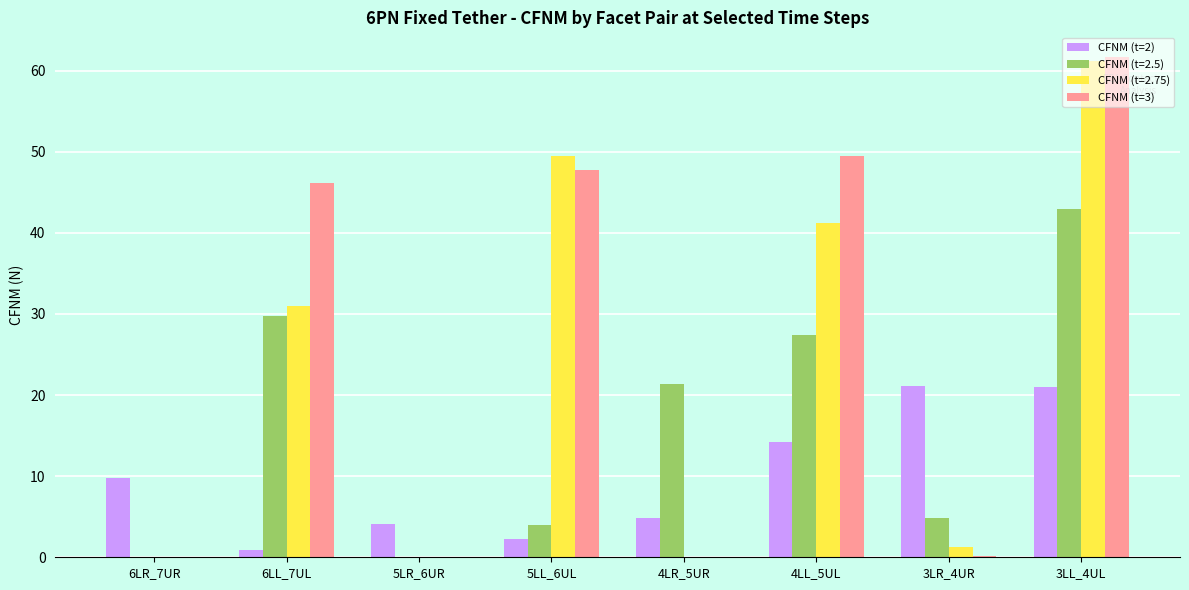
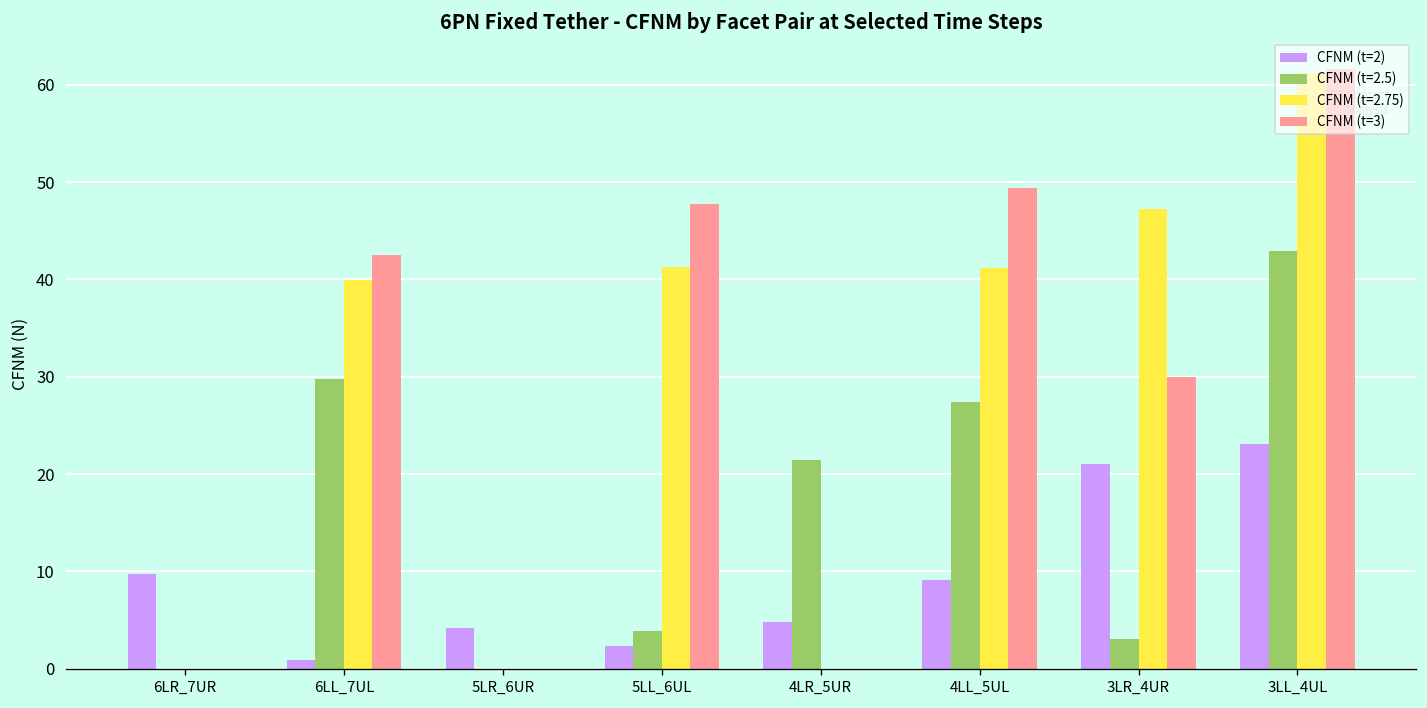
  {
    "CFNM (t=2)": {
      "6LR_7UR": 10,
      "6LL_7UL": 1,
      "5LR_6UR": 4,
      "5LL_6UL": 2,
      "4LR_5UR": 5,
-     "4LL_5UL": 14,
+     "4LL_5UL": 9,
      "3LR_4UR": 21,
-     "3LL_4UL": 21
+     "3LL_4UL": 23
    },
    "CFNM (t=2.5)": {
      "6LL_7UL": 30,
      "5LL_6UL": 4,
      "4LR_5UR": 21,
      "4LL_5UL": 27,
-     "3LR_4UR": 5,
+     "3LR_4UR": 3,
      "3LL_4UL": 43
    },
    "CFNM (t=2.75)": {
-     "6LL_7UL": 31,
-     "5LL_6UL": 49,
+     "6LL_7UL": 40,
+     "5LL_6UL": 41,
      "4LL_5UL": 41,
-     "3LR_4UR": 1
+     "3LR_4UR": 47
    },
    "CFNM (t=3)": {
-     "6LL_7UL": 46,
+     "6LL_7UL": 43,
      "5LL_6UL": 48,
      "4LL_5UL": 49,
-     "3LR_4UR": 0
+     "3LR_4UR": 30
    }
  }
